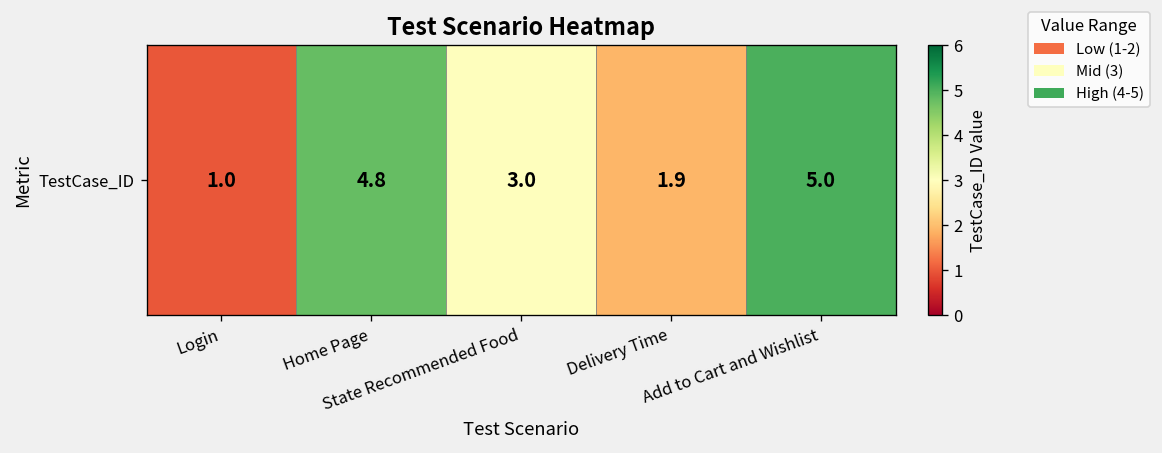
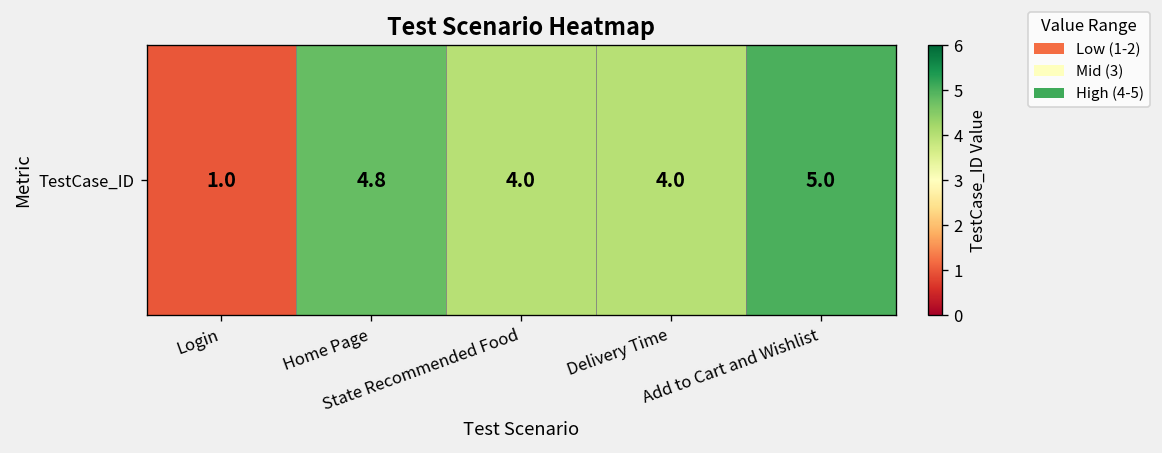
  {
    "TestCase_ID": {
      "Login": 1.0,
      "Home Page": 4.8,
-     "State Recommended Food": 3.0,
-     "Delivery Time": 1.9,
+     "State Recommended Food": 4.0,
+     "Delivery Time": 4.0,
      "Add to Cart and Wishlist": 5.0
    }
  }
